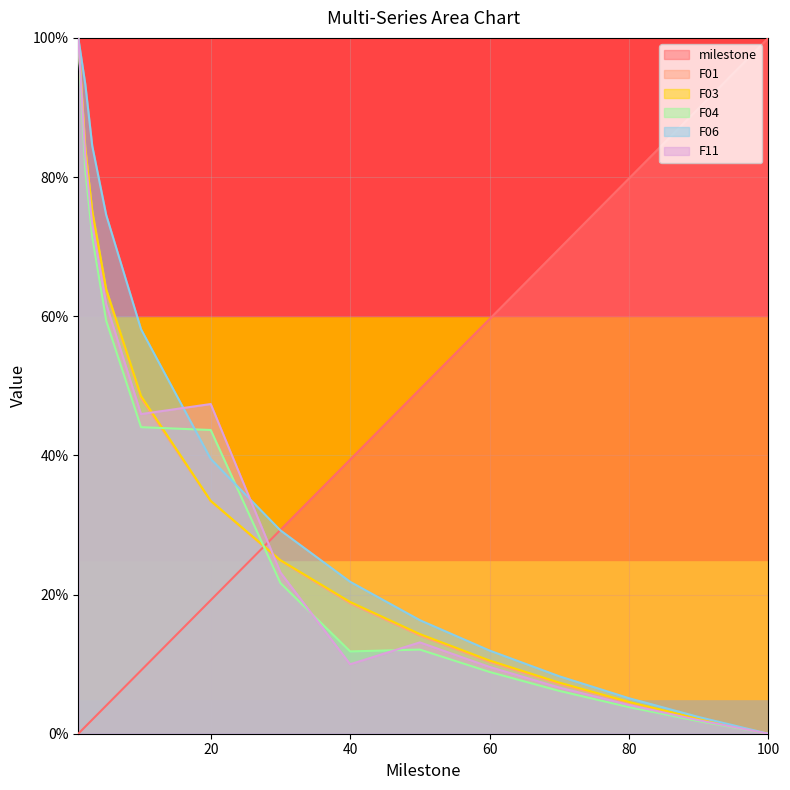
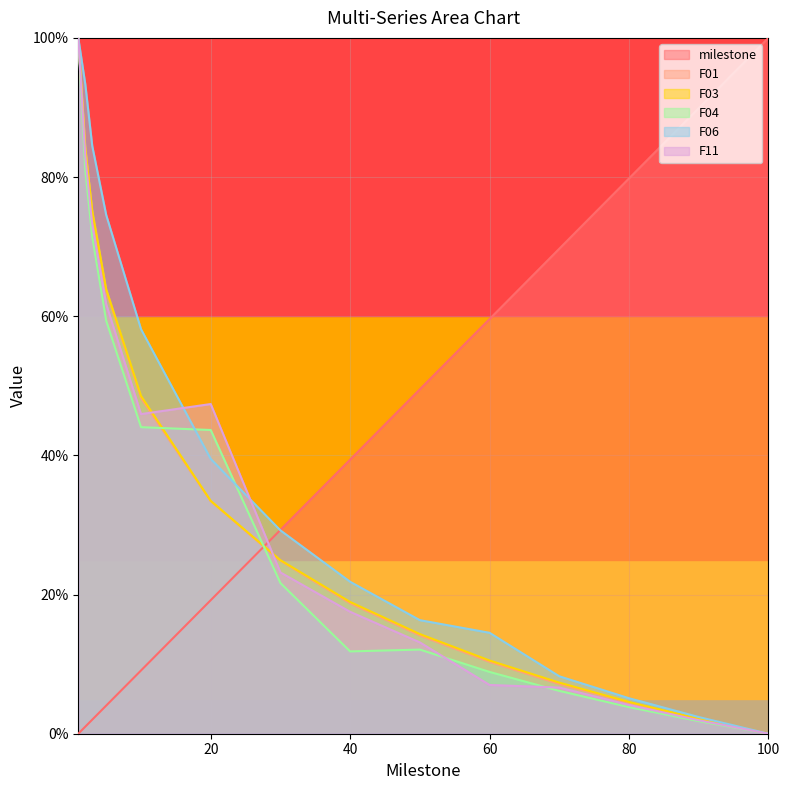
  {
    "F04": {
      "20": "44%",
      "40": "12%",
      "60": "9%"
    },
    "F06": {
      "20": "39%",
      "40": "22%",
-     "60": "12%",
+     "60": "15%",
      "80": "5%"
    },
    "F11": {
      "20": "47%",
-     "40": "10%",
-     "60": "10%"
+     "40": "18%",
+     "60": "7%"
    }
  }
